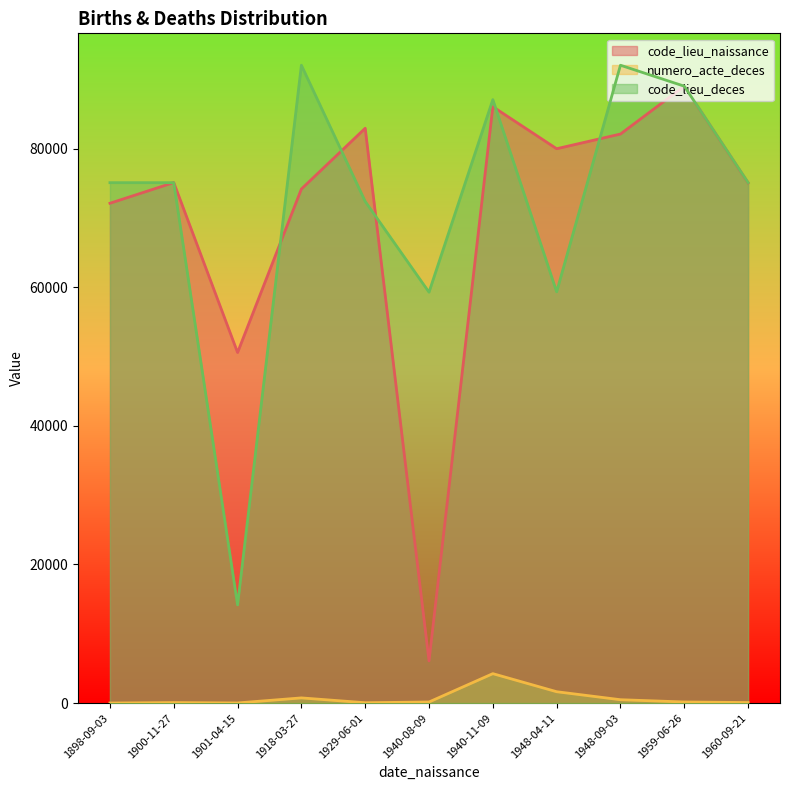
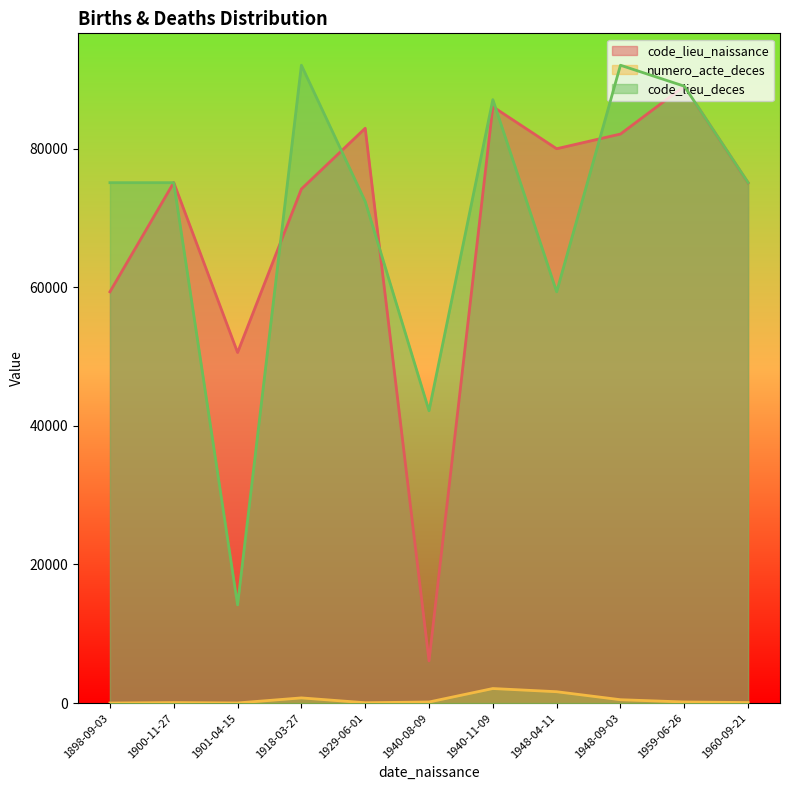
  {
    "code_lieu_naissance": {
-     "1898-09-03": 72000,
+     "1898-09-03": 59000,
      "1901-04-15": 51000,
      "1918-03-27": 74000,
      "1929-06-01": 83000,
      "1940-08-09": 6000,
      "1940-11-09": 86000,
      "1948-04-11": 80000,
      "1948-09-03": 82000
    },
    "numero_acte_deces": {
      "1898-09-03": 0,
      "1900-11-27": 0,
      "1901-04-15": 0,
      "1918-03-27": 1000,
      "1929-06-01": 0,
      "1940-08-09": 0,
-     "1940-11-09": 4000,
+     "1940-11-09": 2000,
      "1948-04-11": 2000,
      "1948-09-03": 0,
      "1959-06-26": 0,
      "1960-09-21": 0
    },
    "code_lieu_deces": {
      "1898-09-03": 75000,
      "1901-04-15": 14000,
      "1918-03-27": 92000,
      "1929-06-01": 72000,
-     "1940-08-09": 59000,
+     "1940-08-09": 42000,
      "1940-11-09": 87000,
      "1948-04-11": 59000
    }
  }
